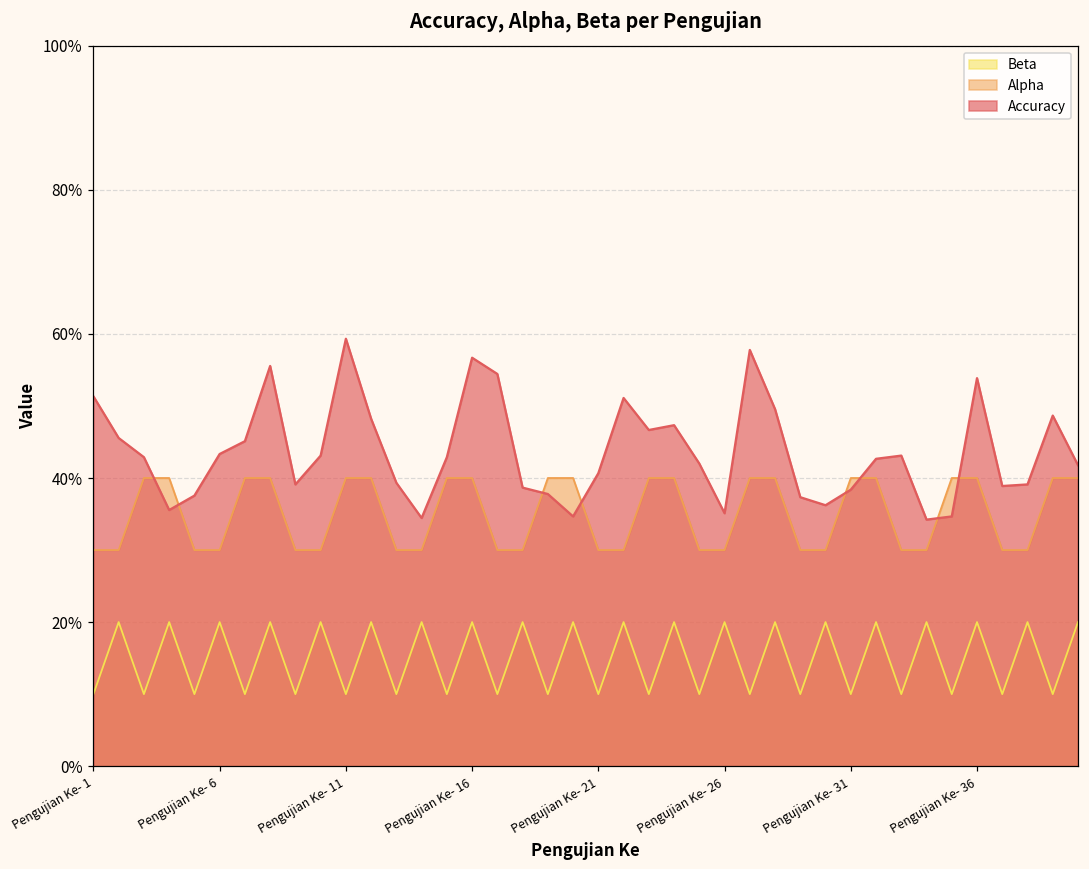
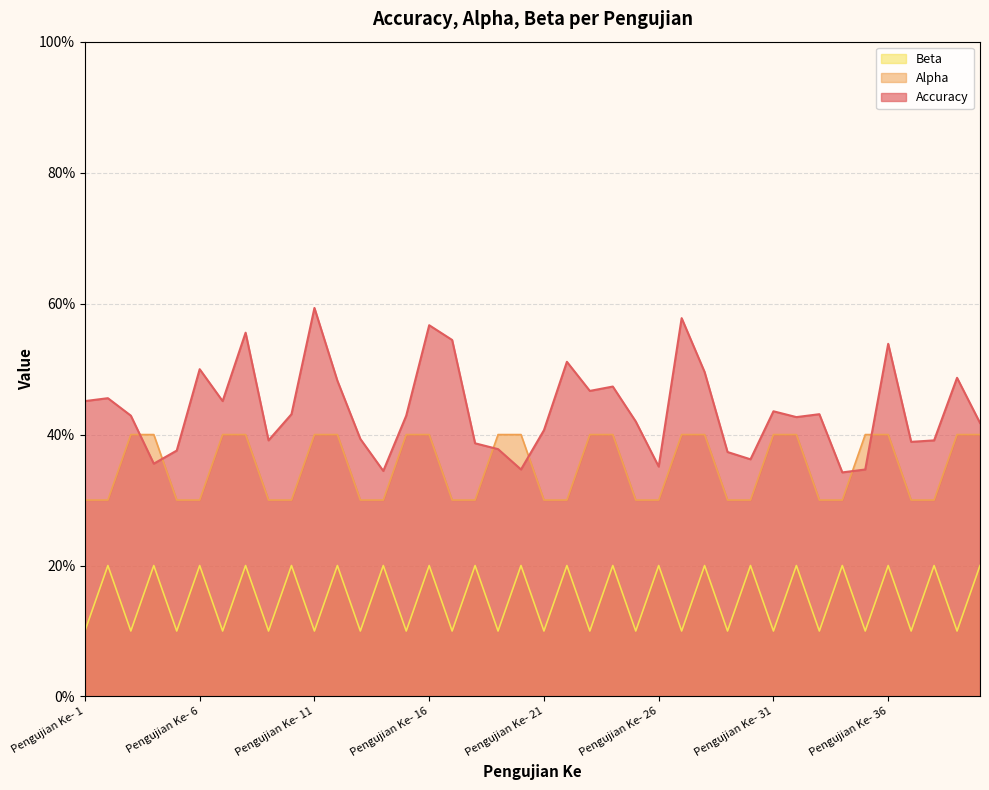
  {
    "Accuracy": {
-     "Pengujian Ke- 1": "51%",
-     "Pengujian Ke- 6": "43%",
+     "Pengujian Ke- 1": "45%",
+     "Pengujian Ke- 6": "50%",
      "Pengujian Ke- 11": "59%",
      "Pengujian Ke- 16": "57%",
      "Pengujian Ke- 21": "41%",
      "Pengujian Ke- 26": "35%",
-     "Pengujian Ke- 31": "38%",
+     "Pengujian Ke- 31": "44%",
      "Pengujian Ke- 36": "54%"
    }
  }
